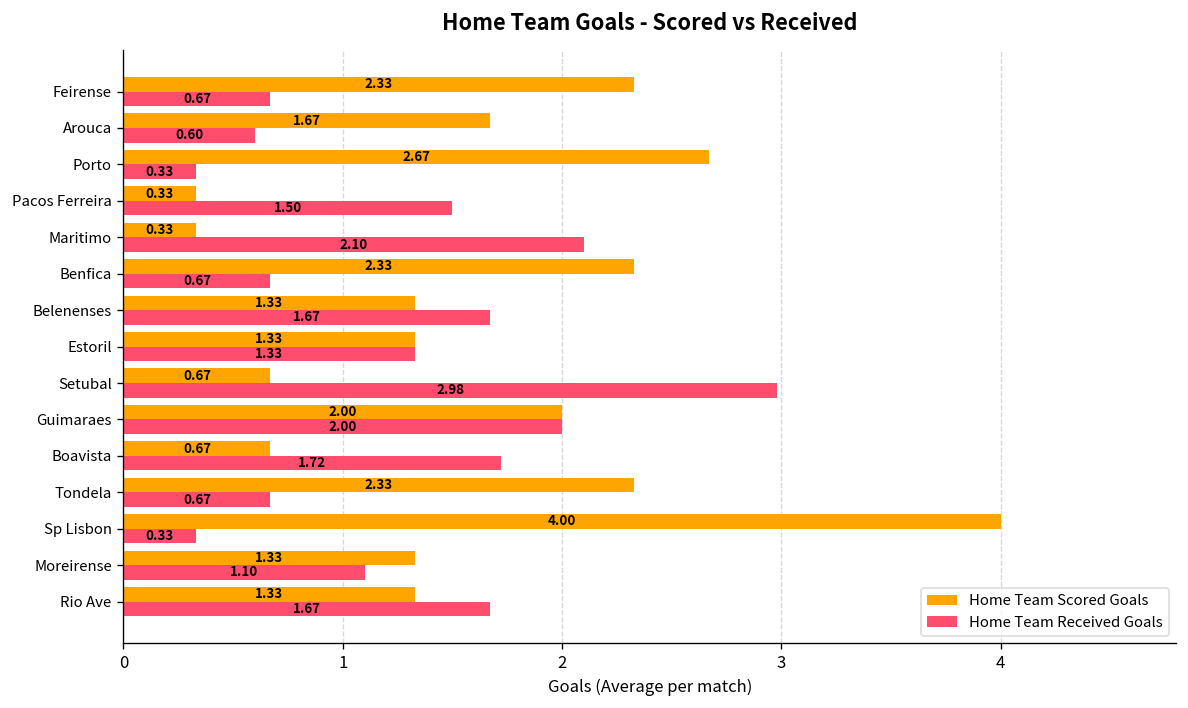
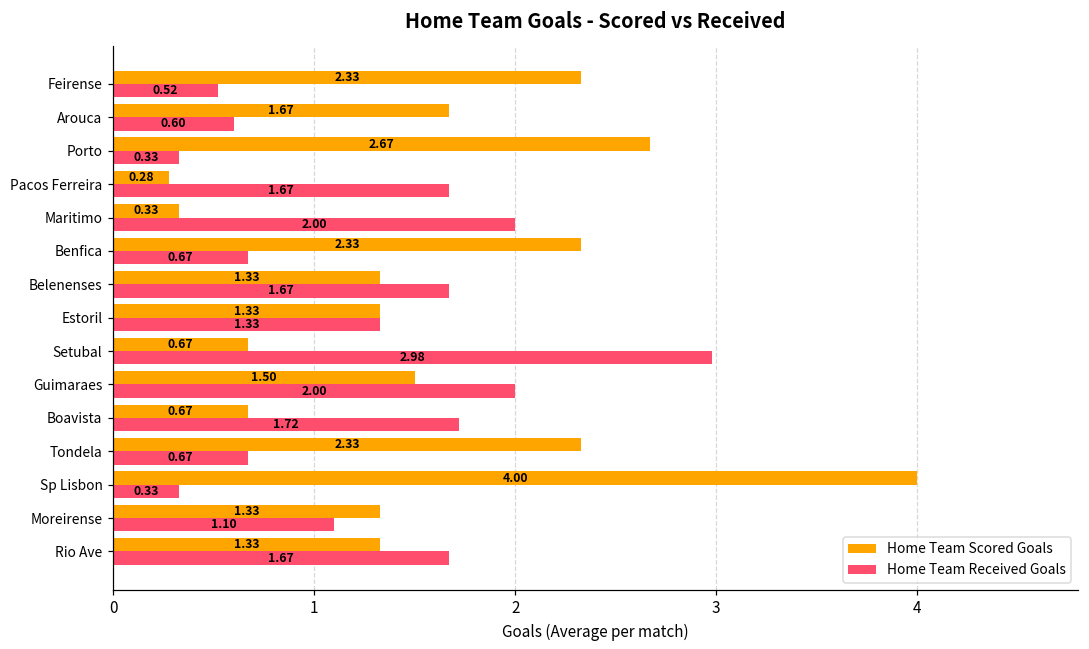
  {
    "Home Team Scored Goals": {
      "Feirense": 2.33,
      "Arouca": 1.67,
      "Porto": 2.67,
-     "Pacos Ferreira": 0.33,
+     "Pacos Ferreira": 0.28,
      "Maritimo": 0.33,
      "Benfica": 2.33,
      "Belenenses": 1.33,
      "Estoril": 1.33,
      "Setubal": 0.67,
-     "Guimaraes": 2.00,
+     "Guimaraes": 1.50,
      "Boavista": 0.67,
      "Tondela": 2.33,
      "Sp Lisbon": 4.00,
      "Moreirense": 1.33,
      "Rio Ave": 1.33
    },
    "Home Team Received Goals": {
-     "Feirense": 0.67,
+     "Feirense": 0.52,
      "Arouca": 0.60,
      "Porto": 0.33,
-     "Pacos Ferreira": 1.50,
-     "Maritimo": 2.10,
+     "Pacos Ferreira": 1.67,
+     "Maritimo": 2.00,
      "Benfica": 0.67,
      "Belenenses": 1.67,
      "Estoril": 1.33,
      "Setubal": 2.98,
      "Guimaraes": 2.00,
      "Boavista": 1.72,
      "Tondela": 0.67,
      "Sp Lisbon": 0.33,
      "Moreirense": 1.10,
      "Rio Ave": 1.67
    }
  }
